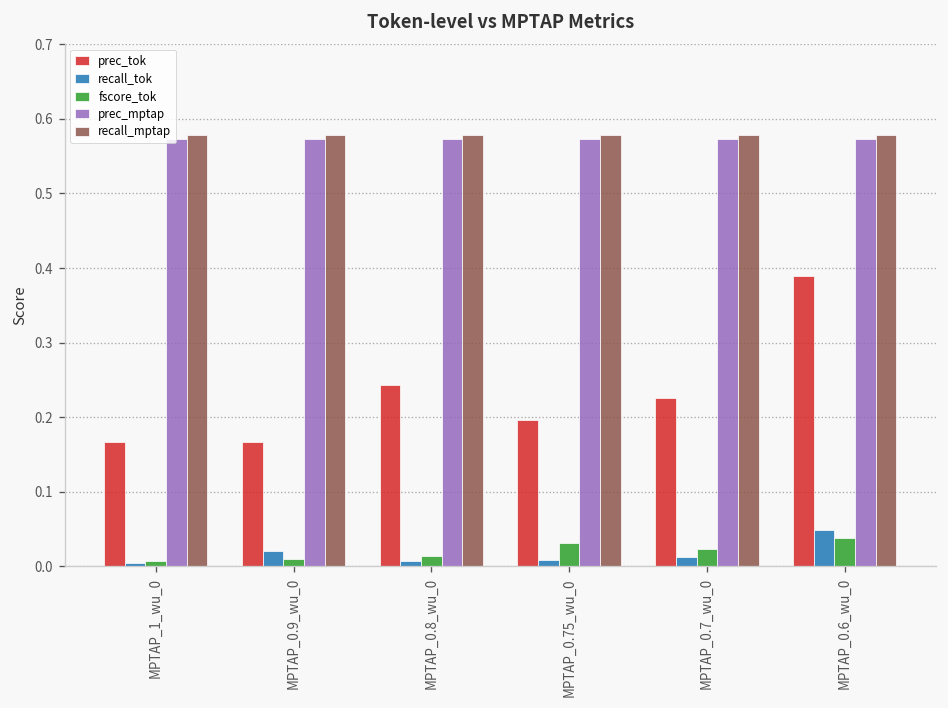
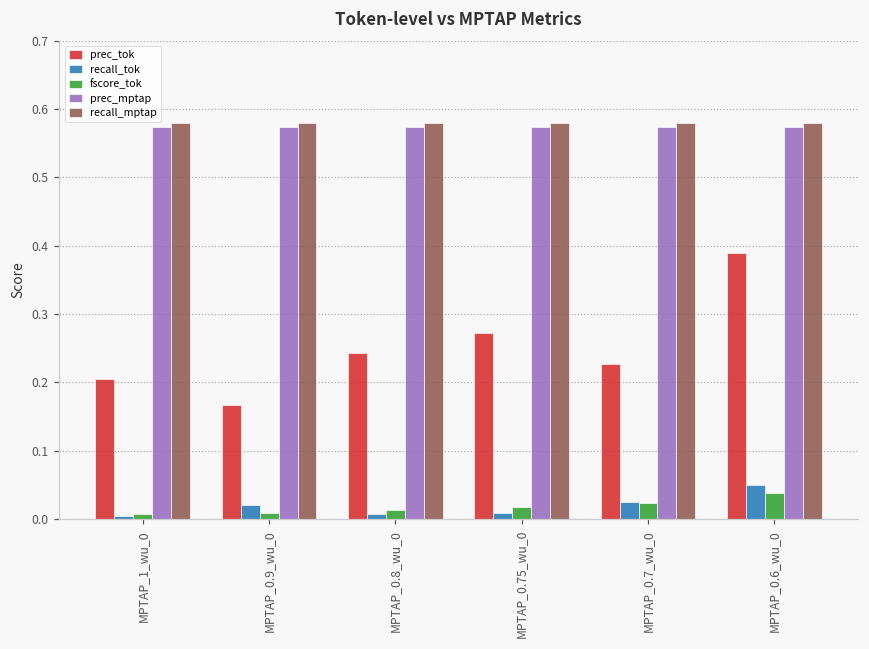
  {
    "prec_tok": {
-     "MPTAP_1_wu_0": 0.17,
+     "MPTAP_1_wu_0": 0.20,
      "MPTAP_0.9_wu_0": 0.17,
      "MPTAP_0.8_wu_0": 0.24,
-     "MPTAP_0.75_wu_0": 0.20,
+     "MPTAP_0.75_wu_0": 0.27,
      "MPTAP_0.7_wu_0": 0.23,
      "MPTAP_0.6_wu_0": 0.39
    },
    "recall_tok": {
      "MPTAP_1_wu_0": 0.00,
      "MPTAP_0.9_wu_0": 0.02,
      "MPTAP_0.8_wu_0": 0.01,
      "MPTAP_0.75_wu_0": 0.01,
-     "MPTAP_0.7_wu_0": 0.01,
+     "MPTAP_0.7_wu_0": 0.02,
      "MPTAP_0.6_wu_0": 0.05
    },
    "fscore_tok": {
      "MPTAP_1_wu_0": 0.01,
      "MPTAP_0.9_wu_0": 0.01,
      "MPTAP_0.8_wu_0": 0.01,
-     "MPTAP_0.75_wu_0": 0.03,
+     "MPTAP_0.75_wu_0": 0.02,
      "MPTAP_0.7_wu_0": 0.02,
      "MPTAP_0.6_wu_0": 0.04
    },
    "prec_mptap": {
      "MPTAP_1_wu_0": 0.57,
      "MPTAP_0.9_wu_0": 0.57,
      "MPTAP_0.8_wu_0": 0.57,
      "MPTAP_0.75_wu_0": 0.57,
      "MPTAP_0.7_wu_0": 0.57,
      "MPTAP_0.6_wu_0": 0.57
    },
    "recall_mptap": {
      "MPTAP_1_wu_0": 0.58,
      "MPTAP_0.9_wu_0": 0.58,
      "MPTAP_0.8_wu_0": 0.58,
      "MPTAP_0.75_wu_0": 0.58,
      "MPTAP_0.7_wu_0": 0.58,
      "MPTAP_0.6_wu_0": 0.58
    }
  }
